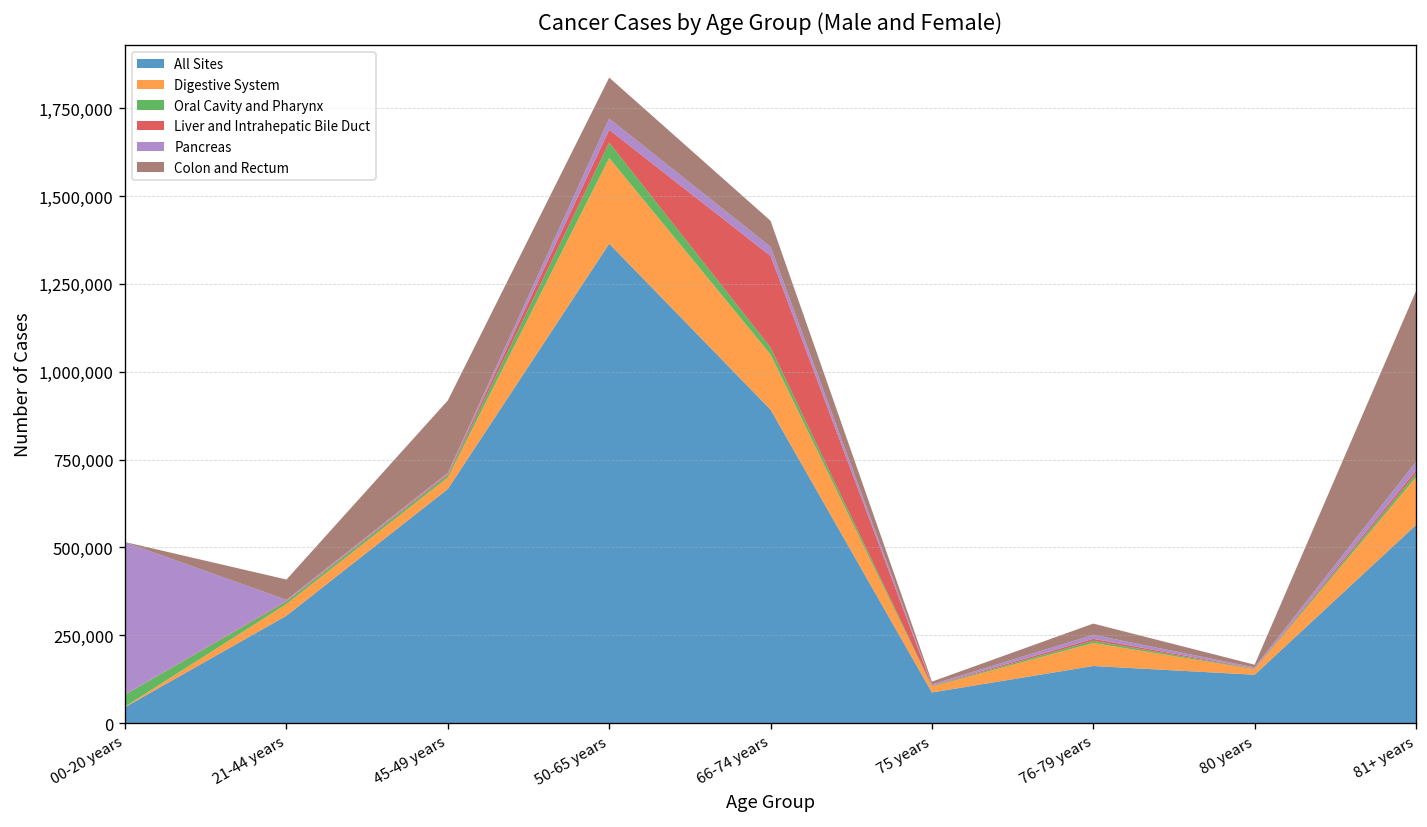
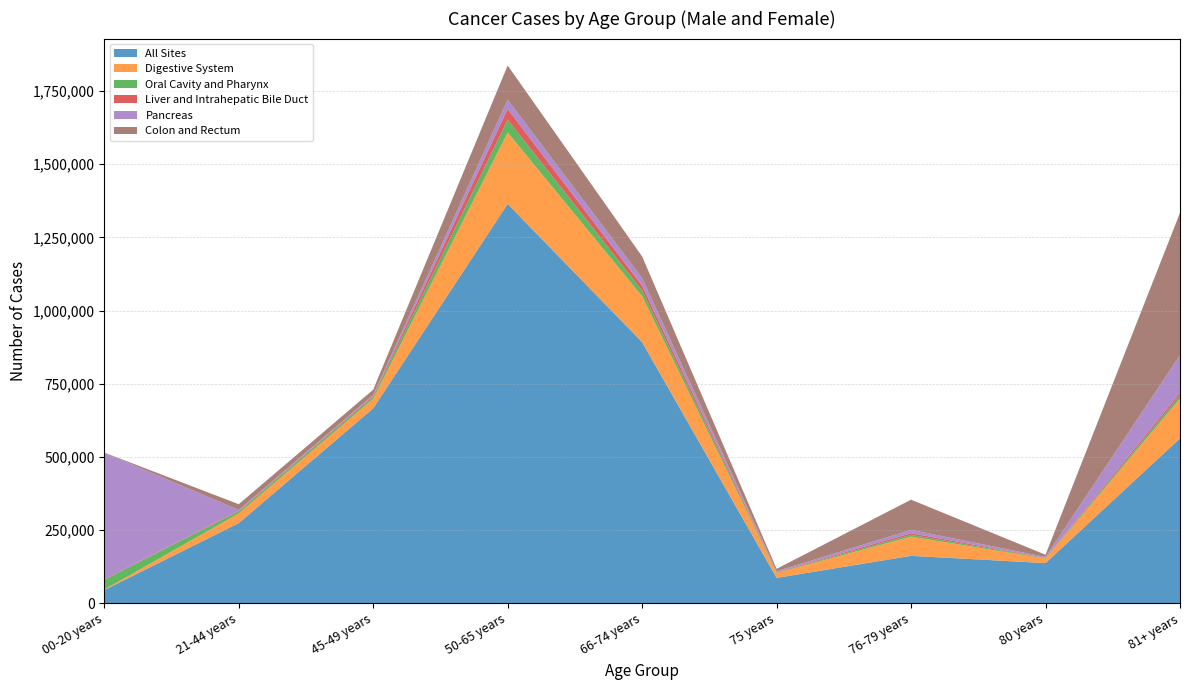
  {
    "All Sites": {
-     "21-44 years": "310,000",
+     "21-44 years": "270,000",
      "45-49 years": "670,000",
      "50-65 years": "1,360,000",
      "66-74 years": "890,000",
      "75 years": "90,000",
      "76-79 years": "160,000",
      "80 years": "140,000",
      "81+ years": "560,000"
    },
    "Digestive System": {
      "50-65 years": "240,000",
      "66-74 years": "160,000",
      "81+ years": "140,000"
    },
    "Oral Cavity and Pharynx": {
      "50-65 years": "40,000",
      "66-74 years": "20,000",
      "81+ years": "10,000"
    },
    "Liver and Intrahepatic Bile Duct": {
      "50-65 years": "40,000",
-     "66-74 years": "260,000",
+     "66-74 years": "20,000",
      "81+ years": "10,000"
    },
    "Pancreas": {
      "50-65 years": "30,000",
      "66-74 years": "30,000",
      "76-79 years": "10,000",
-     "81+ years": "20,000"
+     "81+ years": "130,000"
    },
    "Colon and Rectum": {
-     "21-44 years": "60,000",
-     "45-49 years": "210,000",
+     "21-44 years": "20,000",
+     "45-49 years": "20,000",
      "50-65 years": "120,000",
      "66-74 years": "70,000",
-     "76-79 years": "30,000",
+     "76-79 years": "100,000",
      "81+ years": "490,000"
    }
  }
